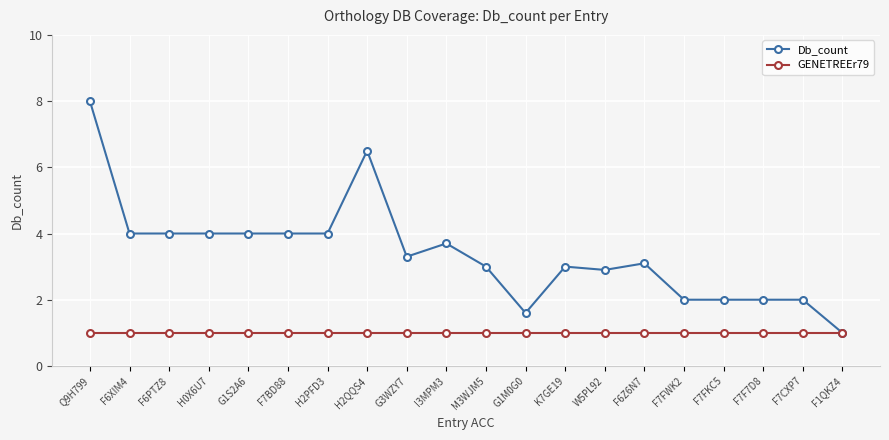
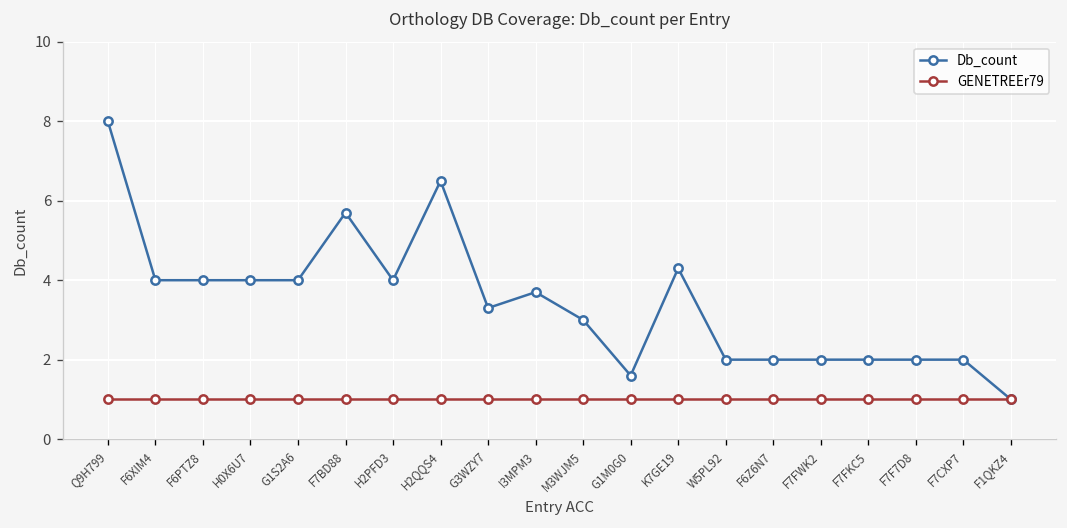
  {
    "Db_count": {
      "Q9H799": 8.0,
      "F6XIM4": 4.0,
      "F6PTZ8": 4.0,
      "H0X6U7": 4.0,
      "G1S2A6": 4.0,
-     "F7BD88": 4.0,
+     "F7BD88": 5.7,
      "H2PFD3": 4.0,
      "H2QQS4": 6.5,
      "G3WZY7": 3.3,
      "I3MPM3": 3.7,
      "M3WJM5": 3.0,
      "G1M0G0": 1.6,
-     "K7GE19": 3.0,
-     "W5PL92": 2.9,
-     "F6Z6N7": 3.1,
+     "K7GE19": 4.3,
+     "W5PL92": 2.0,
+     "F6Z6N7": 2.0,
      "F7FWK2": 2.0,
      "F7FKC5": 2.0,
      "F7F7D8": 2.0,
      "F7CXP7": 2.0
    },
    "GENETREEr79": {
      "Q9H799": 1.0,
      "F6XIM4": 1.0,
      "F6PTZ8": 1.0,
      "H0X6U7": 1.0,
      "G1S2A6": 1.0,
      "F7BD88": 1.0,
      "H2PFD3": 1.0,
      "H2QQS4": 1.0,
      "G3WZY7": 1.0,
      "I3MPM3": 1.0,
      "M3WJM5": 1.0,
      "G1M0G0": 1.0,
      "K7GE19": 1.0,
      "W5PL92": 1.0,
      "F6Z6N7": 1.0,
      "F7FWK2": 1.0,
      "F7FKC5": 1.0,
      "F7F7D8": 1.0,
      "F7CXP7": 1.0
    }
  }
